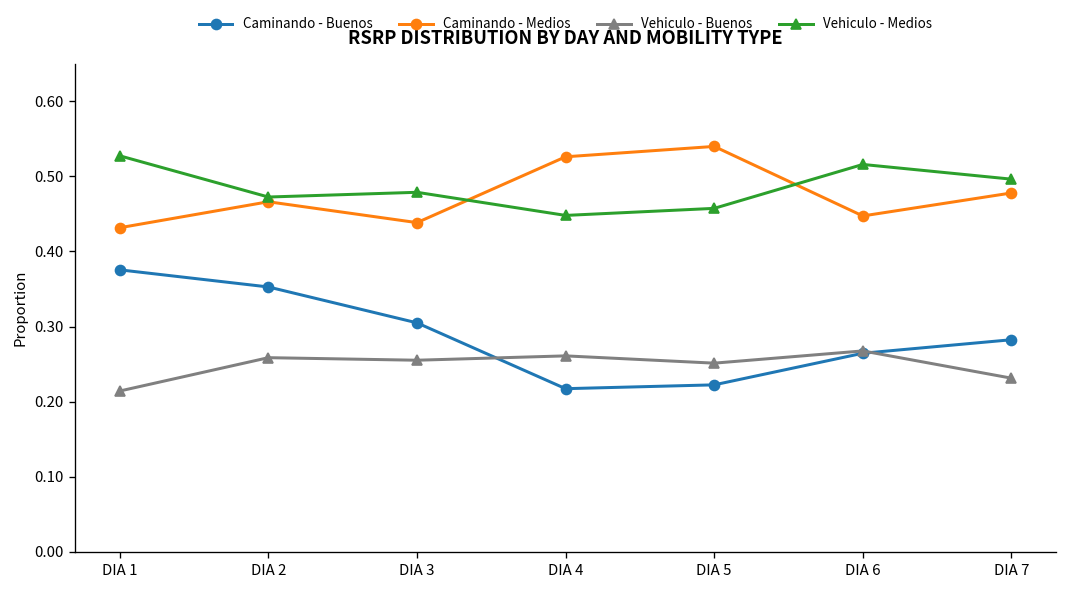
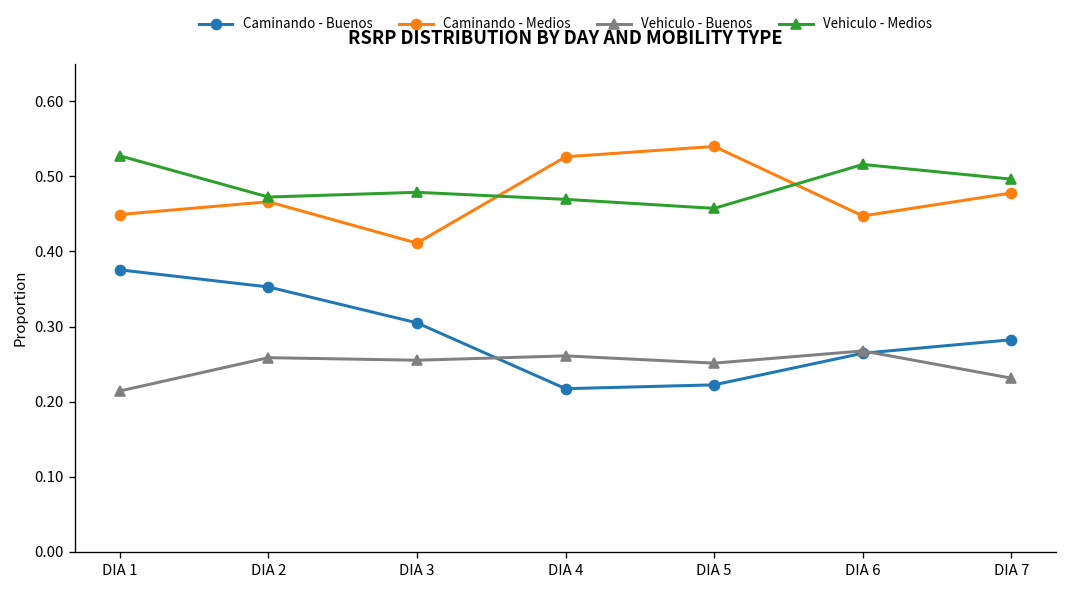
  {
    "Caminando - Buenos": {
      "DIA 1": 0.38,
      "DIA 2": 0.35,
      "DIA 3": 0.30,
      "DIA 4": 0.22,
      "DIA 5": 0.22,
      "DIA 7": 0.28
    },
    "Caminando - Medios": {
-     "DIA 1": 0.43,
+     "DIA 1": 0.45,
      "DIA 2": 0.47,
-     "DIA 3": 0.44,
+     "DIA 3": 0.41,
      "DIA 4": 0.53,
      "DIA 5": 0.54,
      "DIA 6": 0.45,
      "DIA 7": 0.48
    },
    "Vehiculo - Buenos": {
      "DIA 1": 0.21,
      "DIA 2": 0.26,
      "DIA 3": 0.26,
      "DIA 4": 0.26,
      "DIA 5": 0.25,
      "DIA 7": 0.23
    },
    "Vehiculo - Medios": {
      "DIA 1": 0.53,
      "DIA 2": 0.47,
      "DIA 3": 0.48,
-     "DIA 4": 0.45,
+     "DIA 4": 0.47,
      "DIA 5": 0.46,
      "DIA 6": 0.52,
      "DIA 7": 0.50
    }
  }
